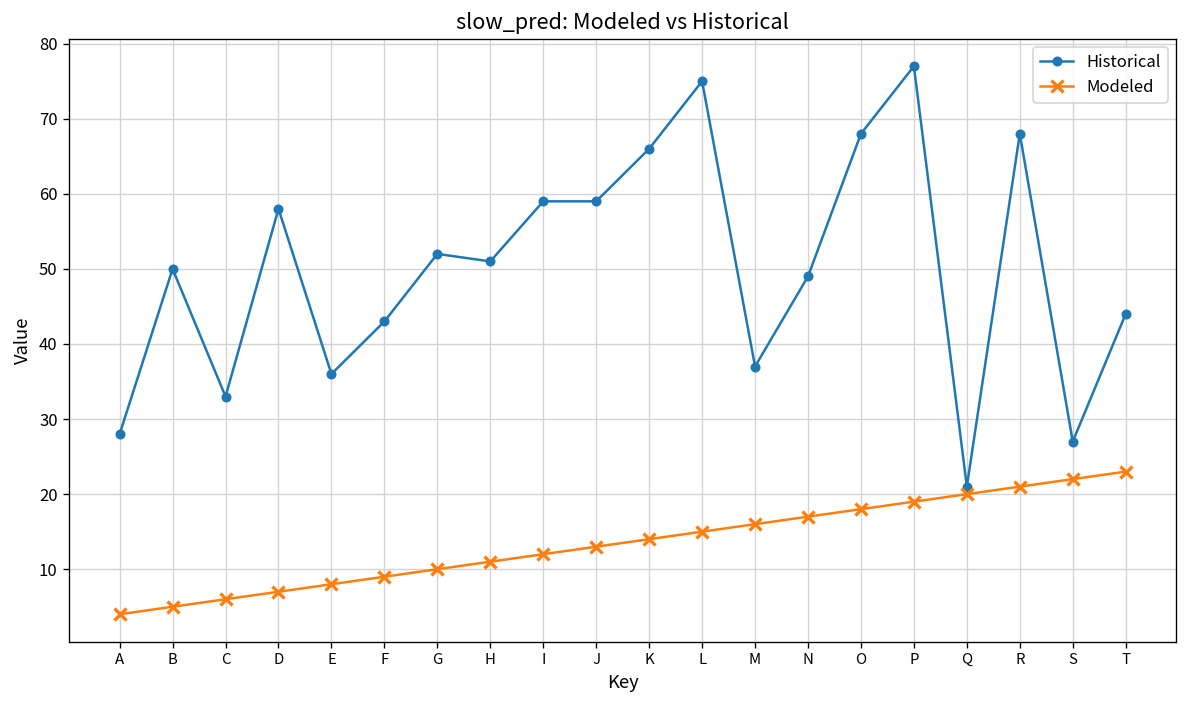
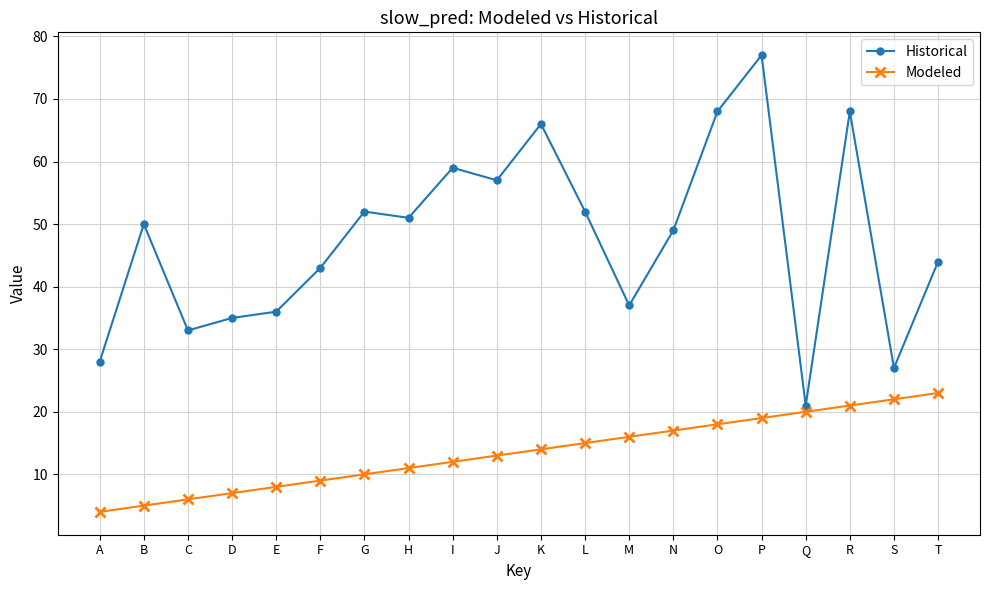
  {
    "Historical": {
      "A": 28,
      "B": 50,
      "C": 33,
-     "D": 58,
+     "D": 35,
      "E": 36,
      "F": 43,
      "G": 52,
      "H": 51,
      "I": 59,
-     "J": 59,
+     "J": 57,
      "K": 66,
-     "L": 75,
+     "L": 52,
      "M": 37,
      "N": 49,
      "O": 68,
      "P": 77,
      "Q": 21,
      "R": 68,
      "S": 27,
      "T": 44
    },
    "Modeled": {
      "A": 4,
      "B": 5,
      "C": 6,
      "D": 7,
      "E": 8,
      "F": 9,
      "G": 10,
      "H": 11,
      "I": 12,
      "J": 13,
      "K": 14,
      "L": 15,
      "M": 16,
      "N": 17,
      "O": 18,
      "P": 19,
      "Q": 20,
      "R": 21,
      "S": 22,
      "T": 23
    }
  }
